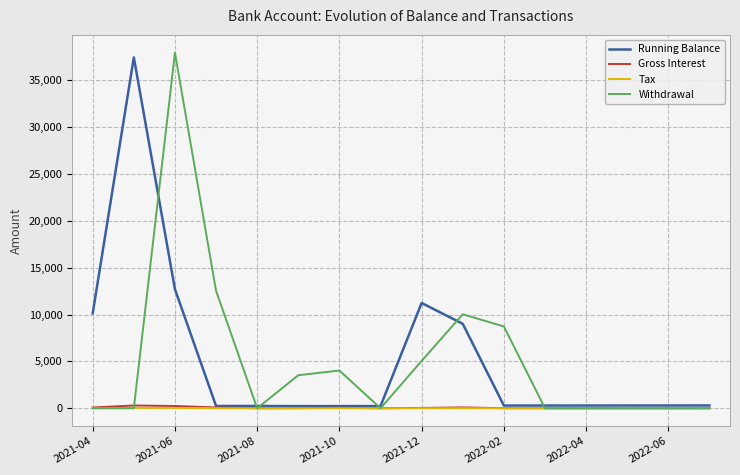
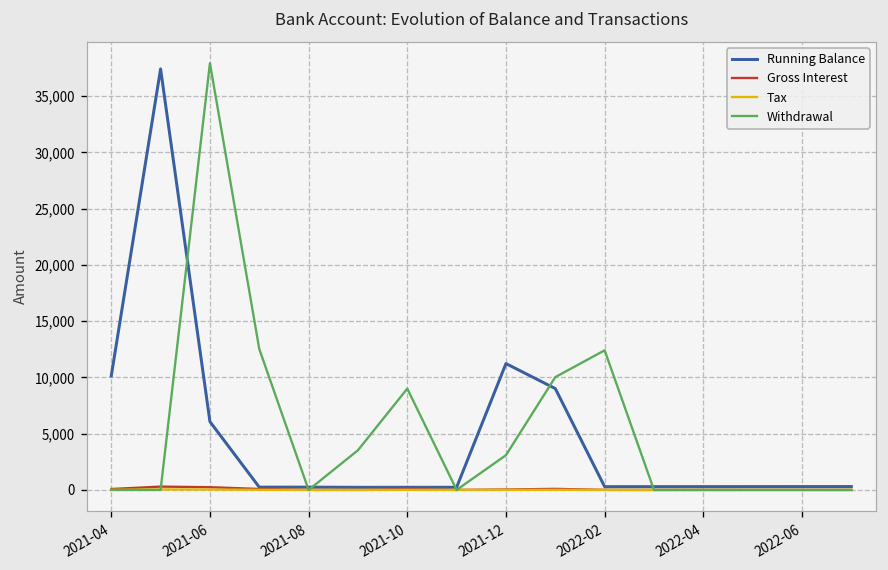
  {
    "Running Balance": {
      "2021-04": "10,000",
-     "2021-06": "13,000",
+     "2021-06": "6,000",
      "2021-12": "11,000",
      "2022-02": "0",
      "2022-04": "0",
      "2022-06": "0"
    },
    "Withdrawal": {
      "2021-06": "38,000",
-     "2021-10": "4,000",
-     "2021-12": "5,000",
-     "2022-02": "9,000"
+     "2021-10": "9,000",
+     "2021-12": "3,000",
+     "2022-02": "12,000"
    }
  }
